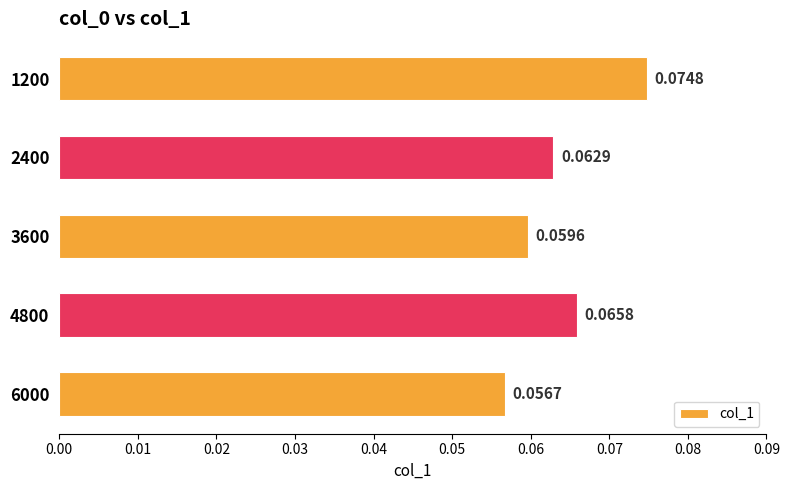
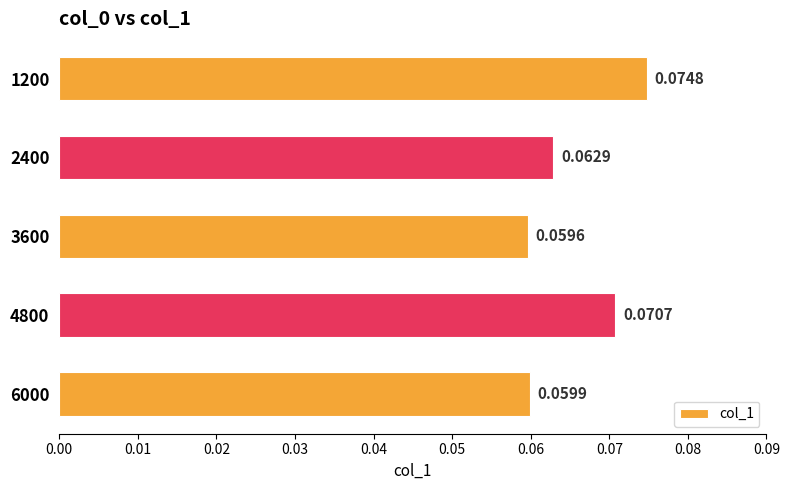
  {
    "1200": 0.0748,
    "2400": 0.0629,
    "3600": 0.0596,
-   "4800": 0.0658,
-   "6000": 0.0567
+   "4800": 0.0707,
+   "6000": 0.0599
  }
